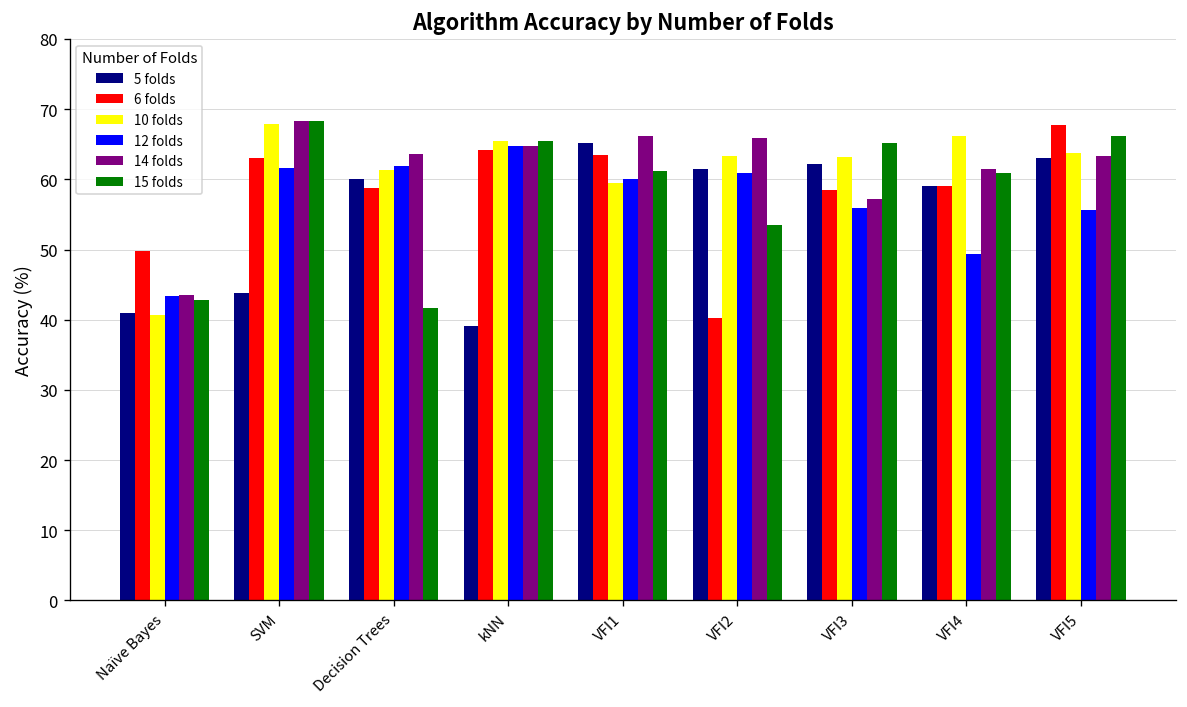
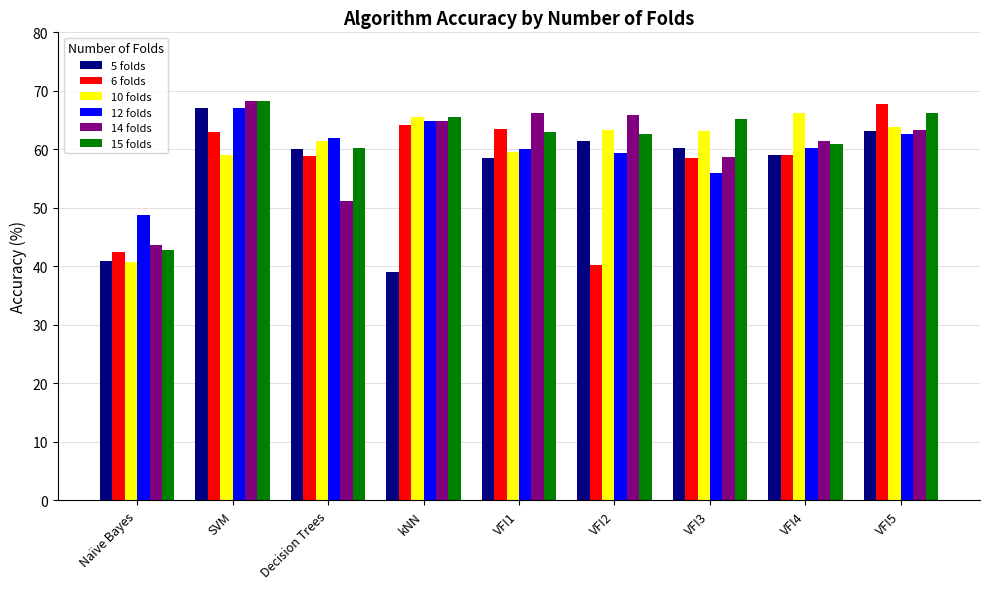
  {
    "5 folds": {
      "Naïve Bayes": 41,
-     "SVM": 44,
+     "SVM": 67,
      "Decision Trees": 60,
      "kNN": 39,
-     "VFI1": 65,
+     "VFI1": 59,
      "VFI2": 61,
-     "VFI3": 62,
+     "VFI3": 60,
      "VFI4": 59,
      "VFI5": 63
    },
    "6 folds": {
-     "Naïve Bayes": 50,
+     "Naïve Bayes": 42,
      "SVM": 63,
      "Decision Trees": 59,
      "kNN": 64,
      "VFI1": 64,
      "VFI2": 40,
      "VFI3": 58,
      "VFI4": 59,
      "VFI5": 68
    },
    "10 folds": {
      "Naïve Bayes": 41,
-     "SVM": 68,
+     "SVM": 59,
      "Decision Trees": 61,
      "kNN": 65,
      "VFI1": 60,
      "VFI2": 63,
      "VFI3": 63,
      "VFI4": 66,
      "VFI5": 64
    },
    "12 folds": {
-     "Naïve Bayes": 43,
-     "SVM": 62,
+     "Naïve Bayes": 49,
+     "SVM": 67,
      "Decision Trees": 62,
      "kNN": 65,
      "VFI1": 60,
-     "VFI2": 61,
+     "VFI2": 59,
      "VFI3": 56,
-     "VFI4": 49,
-     "VFI5": 56
+     "VFI4": 60,
+     "VFI5": 63
    },
    "14 folds": {
      "Naïve Bayes": 44,
      "SVM": 68,
-     "Decision Trees": 64,
+     "Decision Trees": 51,
      "kNN": 65,
      "VFI1": 66,
      "VFI2": 66,
-     "VFI3": 57,
+     "VFI3": 59,
      "VFI4": 61,
      "VFI5": 63
    },
    "15 folds": {
      "Naïve Bayes": 43,
      "SVM": 68,
-     "Decision Trees": 42,
+     "Decision Trees": 60,
      "kNN": 65,
-     "VFI1": 61,
-     "VFI2": 53,
+     "VFI1": 63,
+     "VFI2": 63,
      "VFI3": 65,
      "VFI4": 61,
      "VFI5": 66
    }
  }
